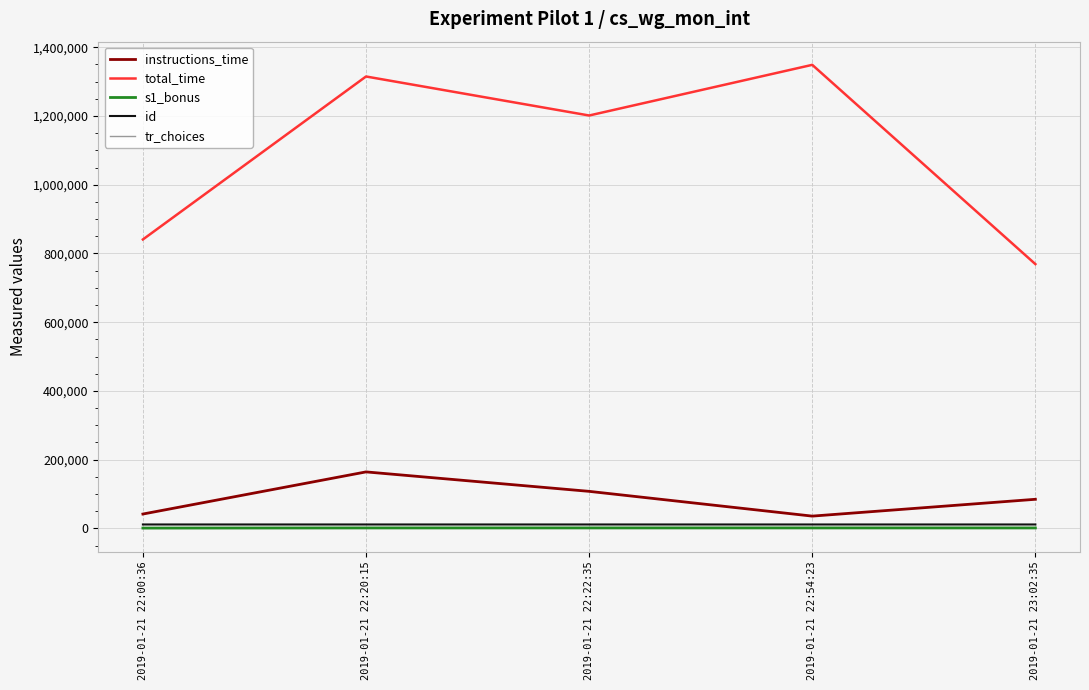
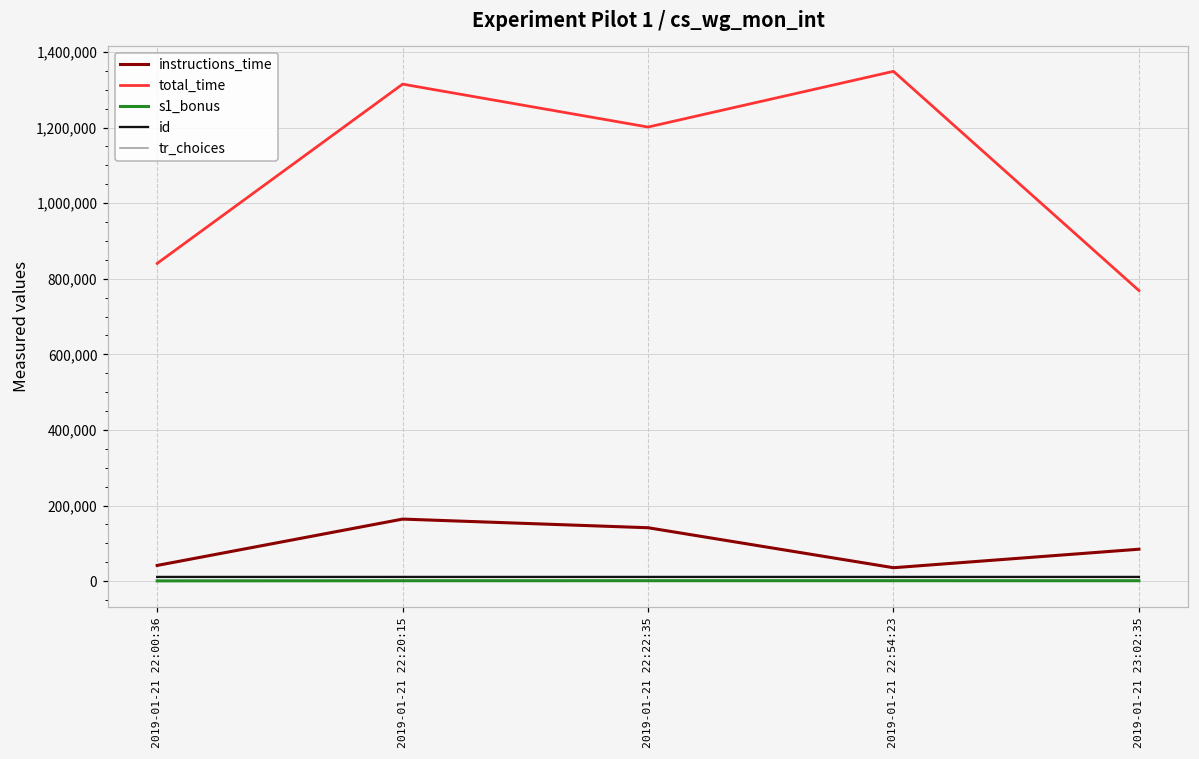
  {
    "instructions_time": {
      "2019-01-21 22:00:36": "40,000",
      "2019-01-21 22:20:15": "160,000",
-     "2019-01-21 22:22:35": "110,000",
+     "2019-01-21 22:22:35": "140,000",
      "2019-01-21 22:54:23": "40,000",
      "2019-01-21 23:02:35": "80,000"
    },
    "total_time": {
      "2019-01-21 22:00:36": "840,000",
      "2019-01-21 22:20:15": "1,310,000",
      "2019-01-21 22:22:35": "1,200,000",
      "2019-01-21 22:54:23": "1,350,000",
      "2019-01-21 23:02:35": "770,000"
    },
    "tr_choices": {
      "2019-01-21 22:00:36": "0",
      "2019-01-21 22:20:15": "0",
      "2019-01-21 22:22:35": "0",
      "2019-01-21 22:54:23": "0",
      "2019-01-21 23:02:35": "0"
    },
    "id": {
      "2019-01-21 22:00:36": "10,000",
      "2019-01-21 22:20:15": "10,000",
      "2019-01-21 22:22:35": "10,000",
      "2019-01-21 22:54:23": "10,000",
      "2019-01-21 23:02:35": "10,000"
    }
  }
